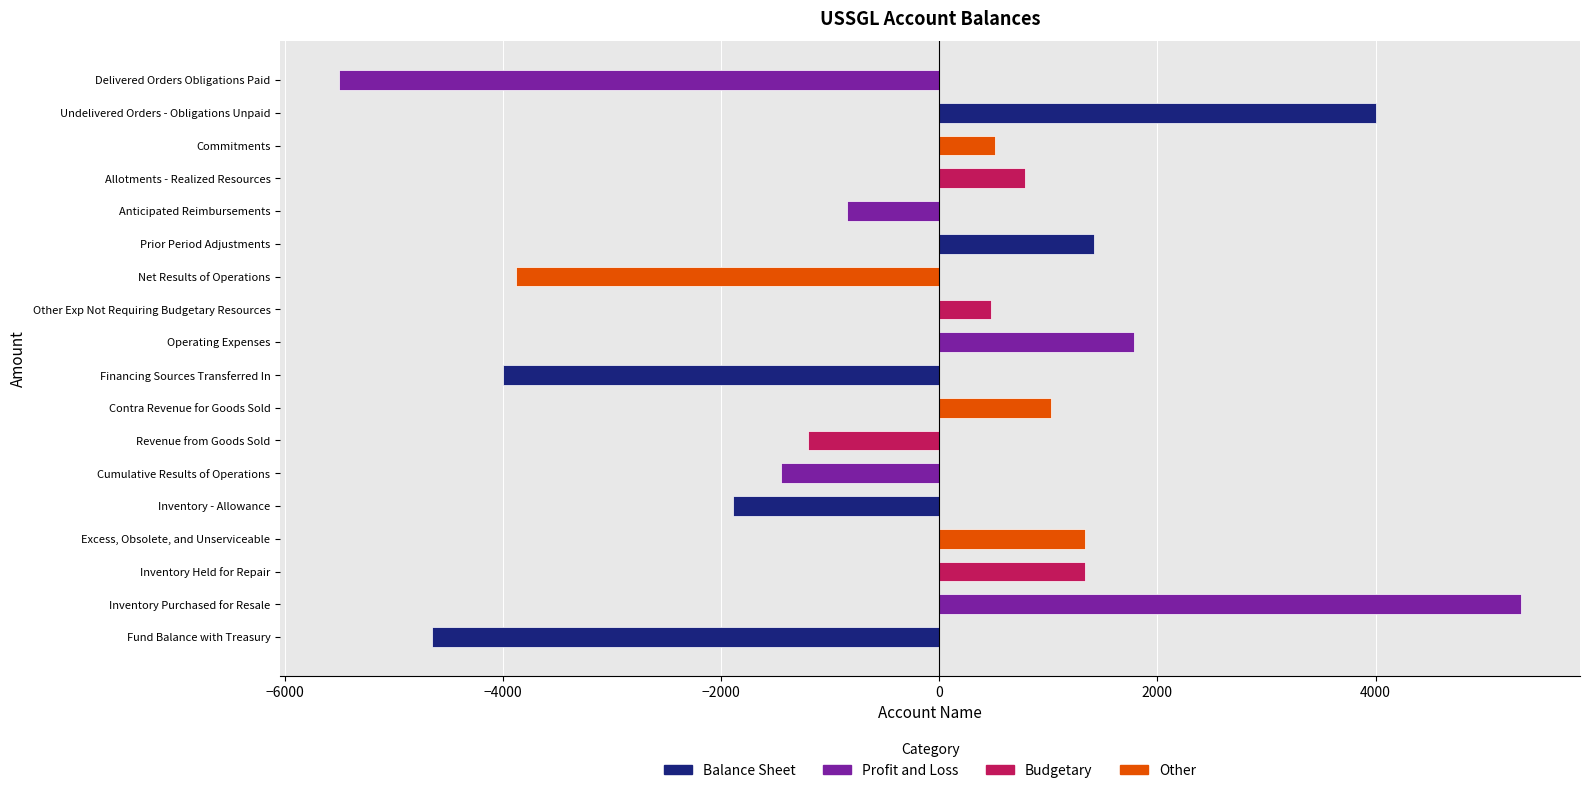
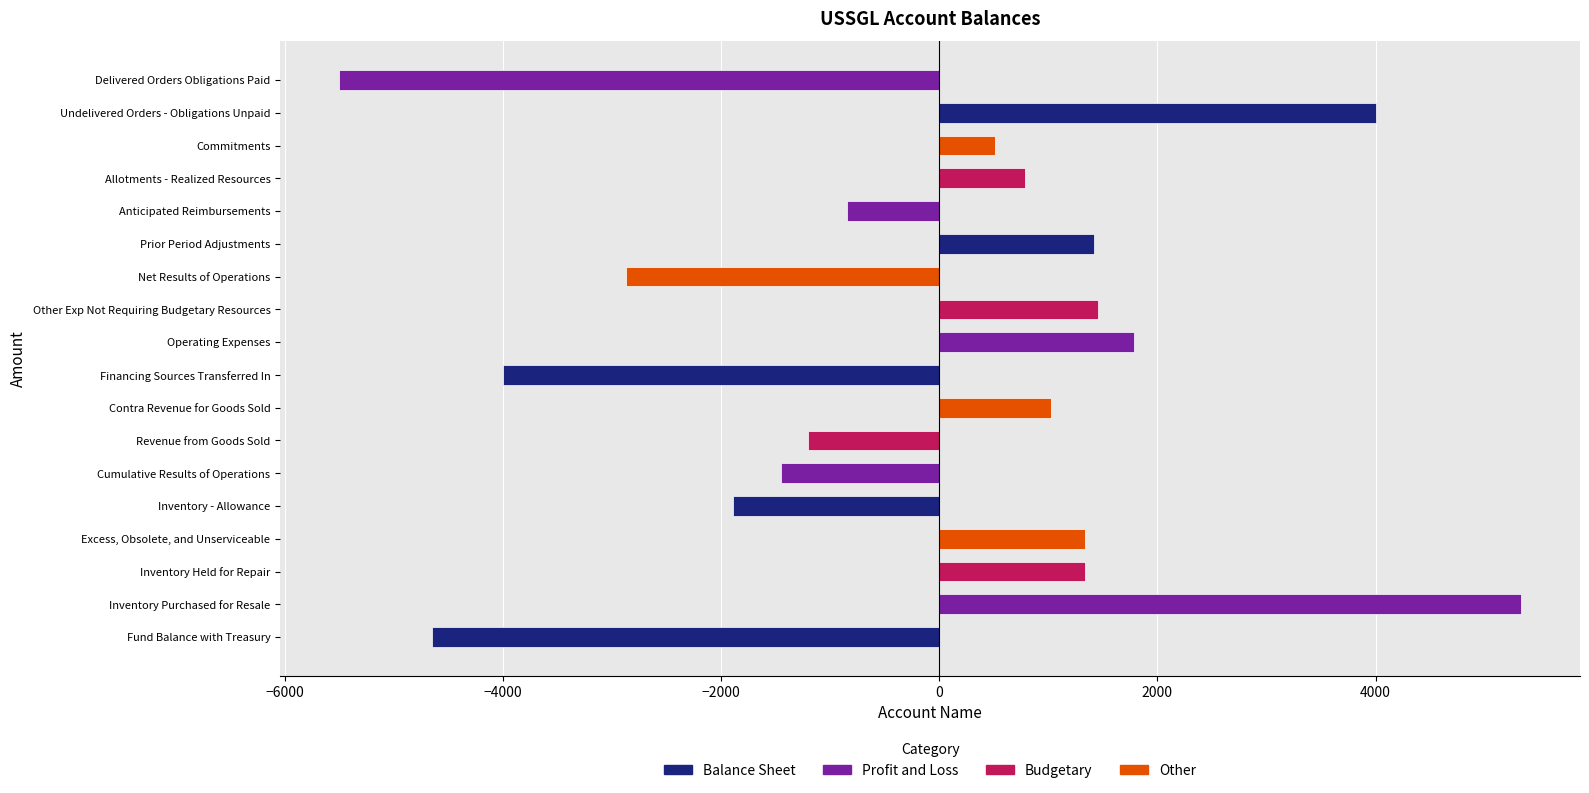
  {
    "Delivered Orders Obligations Paid": -5500,
    "Undelivered Orders - Obligations Unpaid": 4000,
    "Commitments": 510,
    "Allotments - Realized Resources": 790,
    "Anticipated Reimbursements": -850,
    "Prior Period Adjustments": 1420,
-   "Net Results of Operations": -3880,
-   "Other Exp Not Requiring Budgetary Resources": 480,
+   "Net Results of Operations": -2880,
+   "Other Exp Not Requiring Budgetary Resources": 1460,
    "Operating Expenses": 1790,
    "Financing Sources Transferred In": -4000,
    "Contra Revenue for Goods Sold": 1030,
    "Revenue from Goods Sold": -1210,
    "Cumulative Results of Operations": -1460,
    "Inventory - Allowance": -1900,
    "Excess, Obsolete, and Unserviceable": 1330,
    "Inventory Held for Repair": 1330,
    "Inventory Purchased for Resale": 5330,
    "Fund Balance with Treasury": -4650
  }
